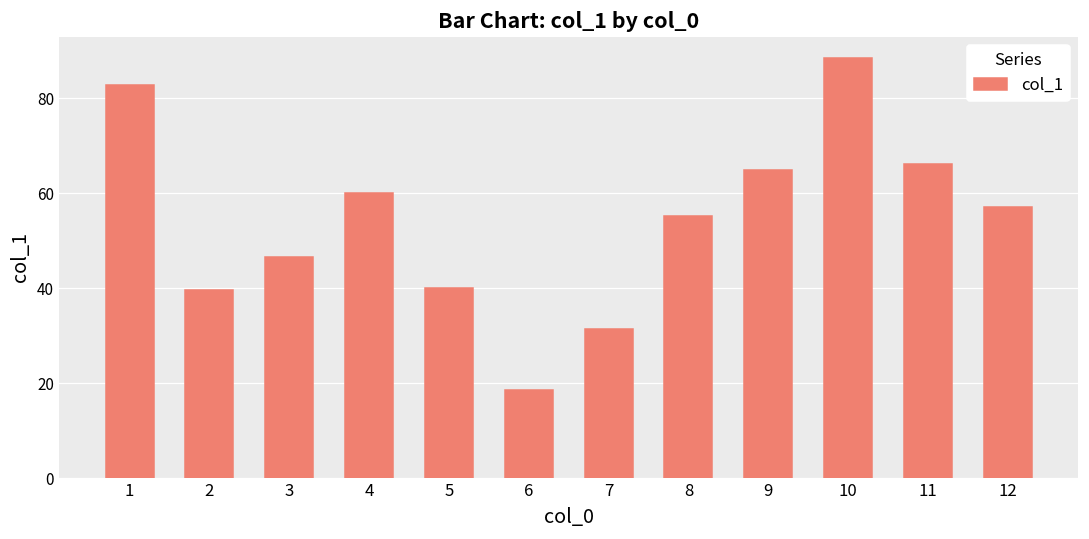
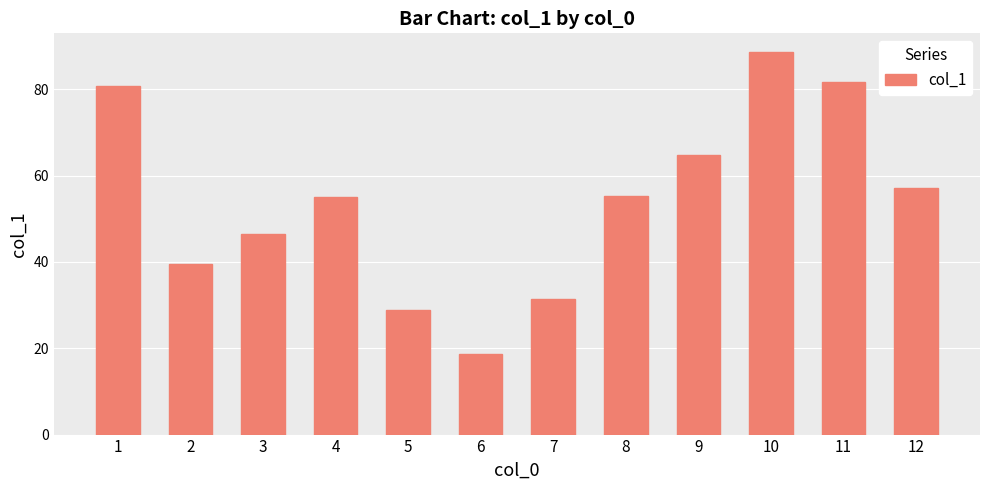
  {
-   "1": 83,
+   "1": 81,
    "2": 40,
    "3": 47,
-   "4": 60,
-   "5": 40,
+   "4": 55,
+   "5": 29,
    "6": 19,
    "7": 31,
    "8": 55,
    "9": 65,
    "10": 89,
-   "11": 66,
+   "11": 82,
    "12": 57
  }
